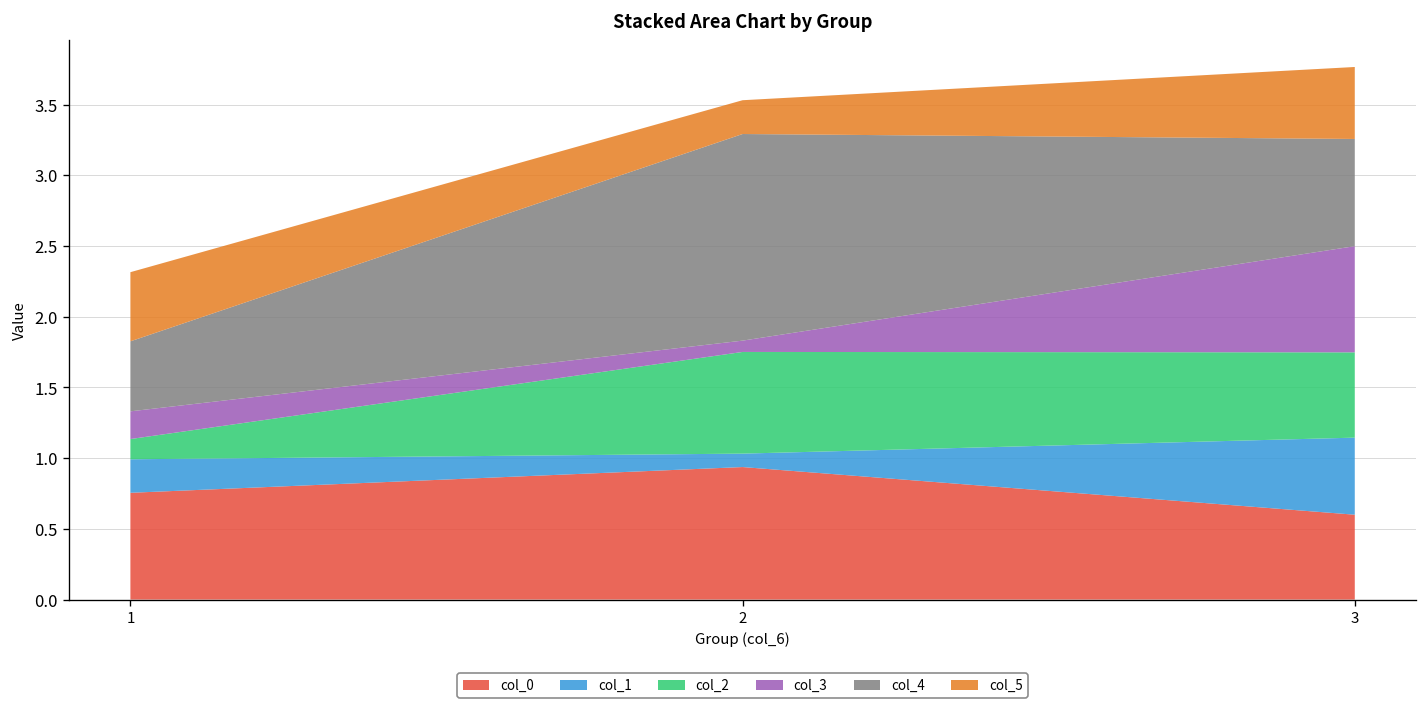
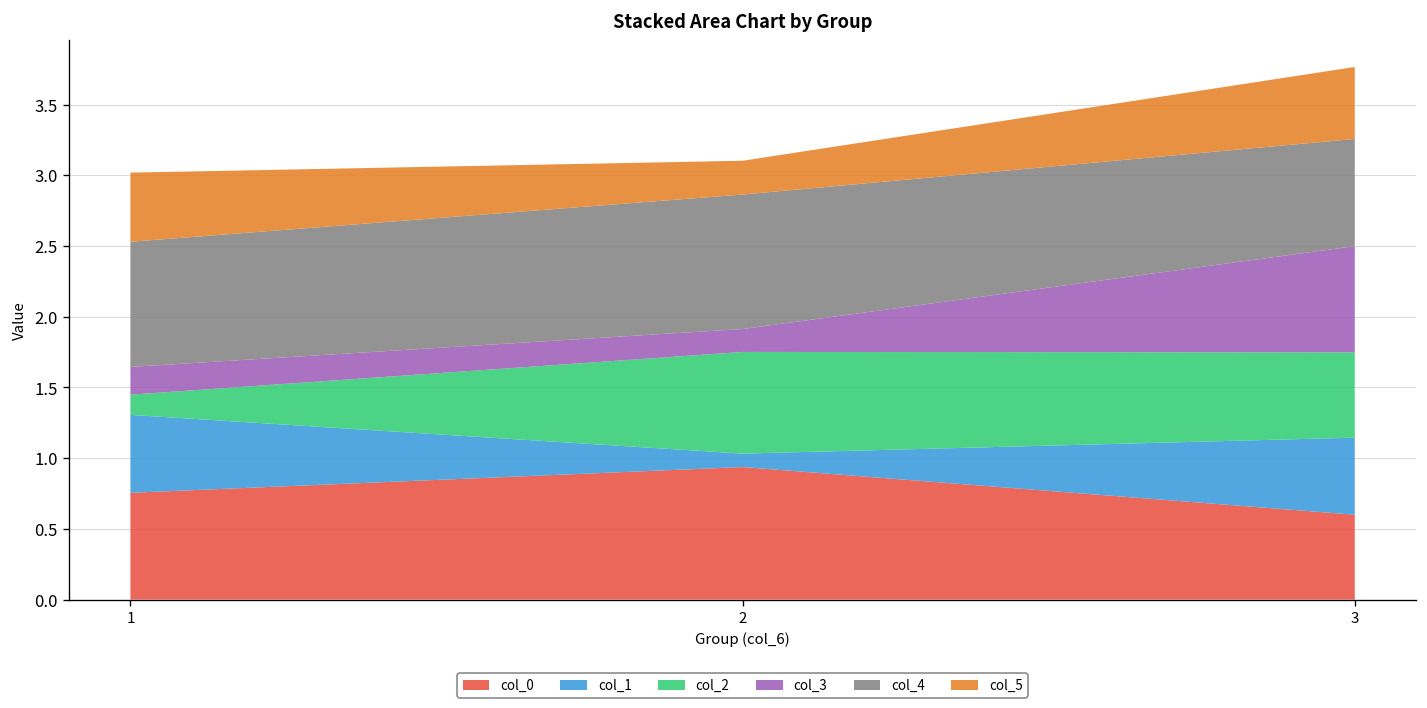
  {
    "col_1": {
-     "1": 0.24,
+     "1": 0.55,
      "2": 0.09,
      "3": 0.55
    },
    "col_2": {
      "1": 0.14,
      "2": 0.72,
      "3": 0.60
    },
    "col_3": {
      "1": 0.20,
-     "2": 0.08,
+     "2": 0.16,
      "3": 0.75
    },
    "col_4": {
-     "1": 0.50,
-     "2": 1.46,
+     "1": 0.89,
+     "2": 0.95,
      "3": 0.76
    }
  }
